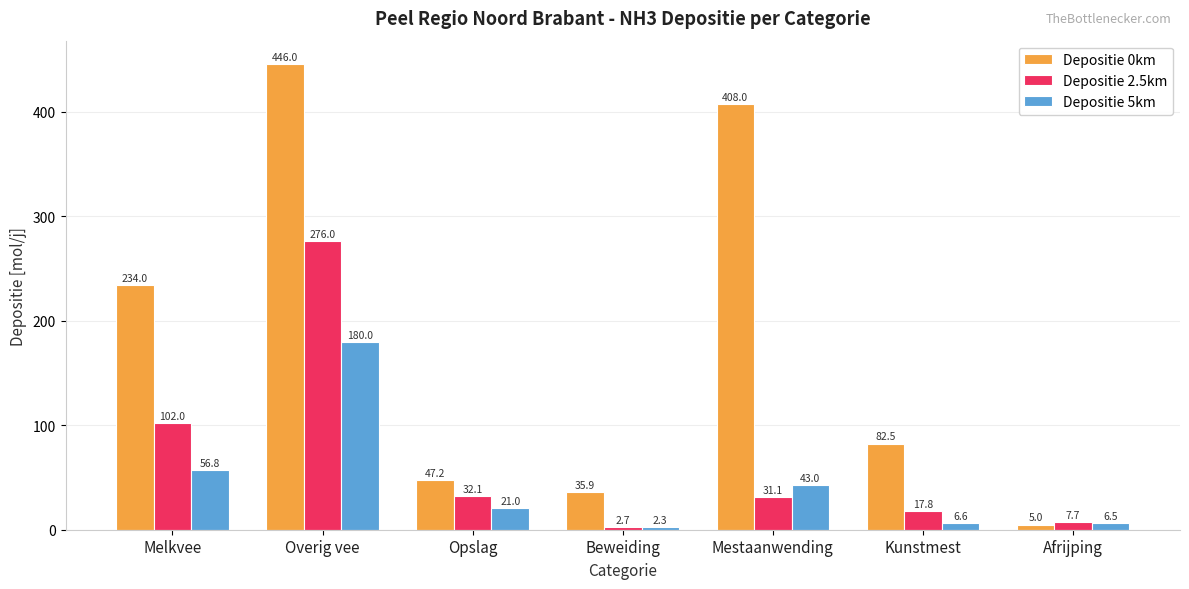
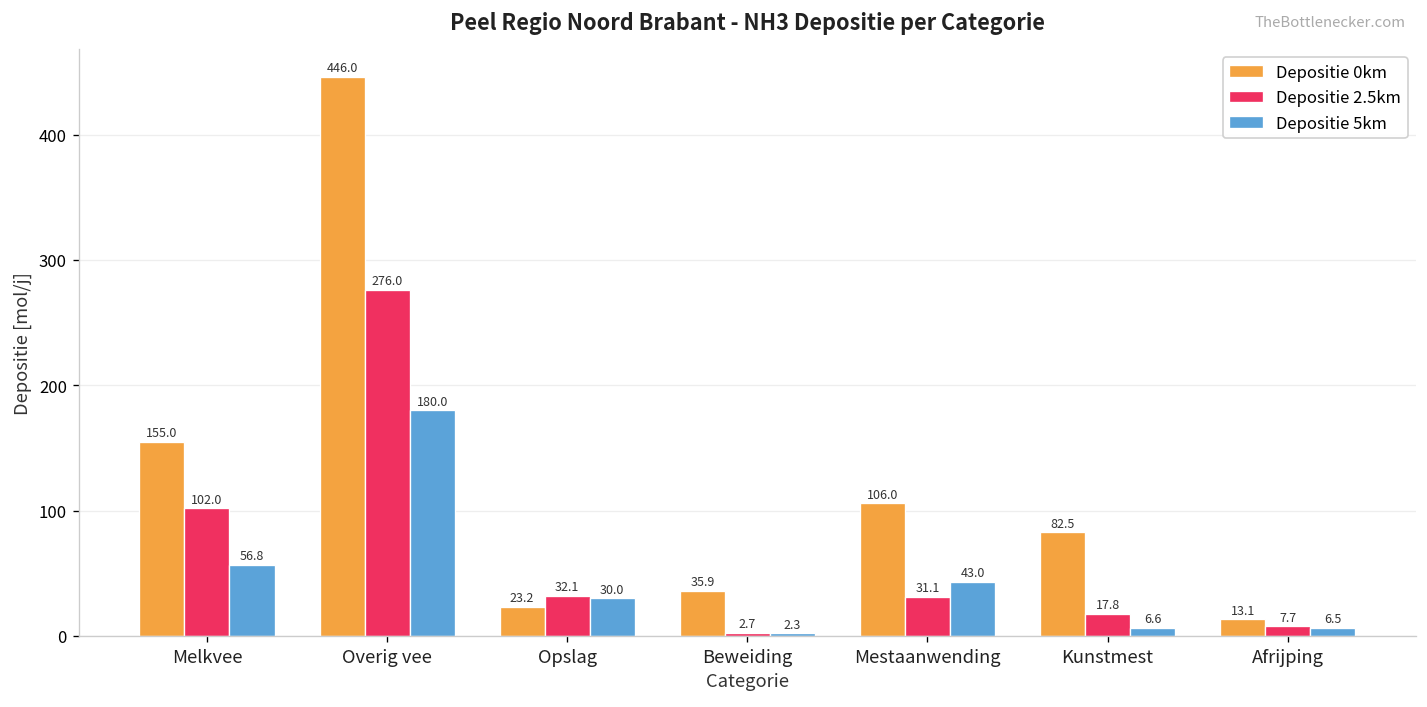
  {
    "Depositie 0km": {
-     "Melkvee": 234.0,
+     "Melkvee": 155.0,
      "Overig vee": 446.0,
-     "Opslag": 47.2,
+     "Opslag": 23.2,
      "Beweiding": 35.9,
-     "Mestaanwending": 408.0,
+     "Mestaanwending": 106.0,
      "Kunstmest": 82.5,
-     "Afrijping": 5.0
+     "Afrijping": 13.1
    },
    "Depositie 2.5km": {
      "Melkvee": 102.0,
      "Overig vee": 276.0,
      "Opslag": 32.1,
      "Beweiding": 2.7,
      "Mestaanwending": 31.1,
      "Kunstmest": 17.8,
      "Afrijping": 7.7
    },
    "Depositie 5km": {
      "Melkvee": 56.8,
      "Overig vee": 180.0,
-     "Opslag": 21.0,
+     "Opslag": 30.0,
      "Beweiding": 2.3,
      "Mestaanwending": 43.0,
      "Kunstmest": 6.6,
      "Afrijping": 6.5
    }
  }
